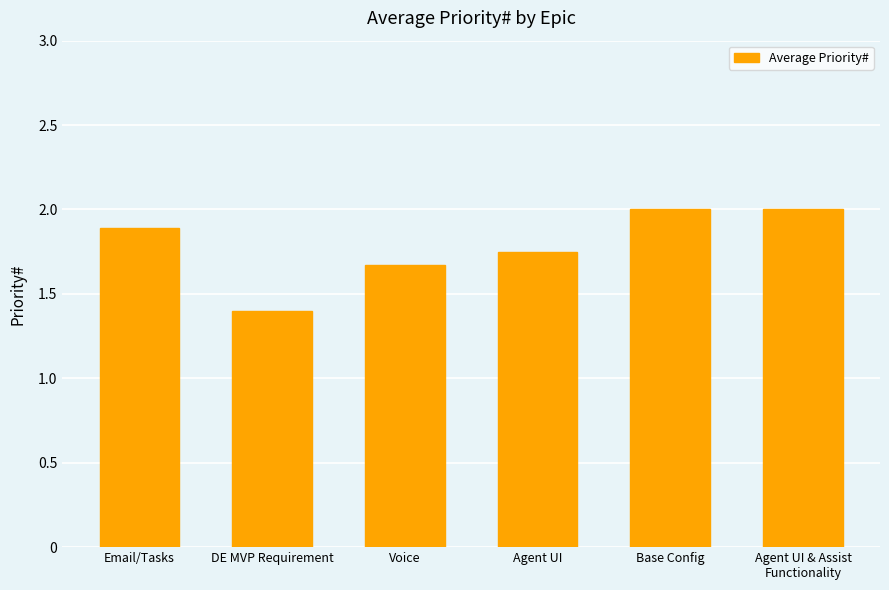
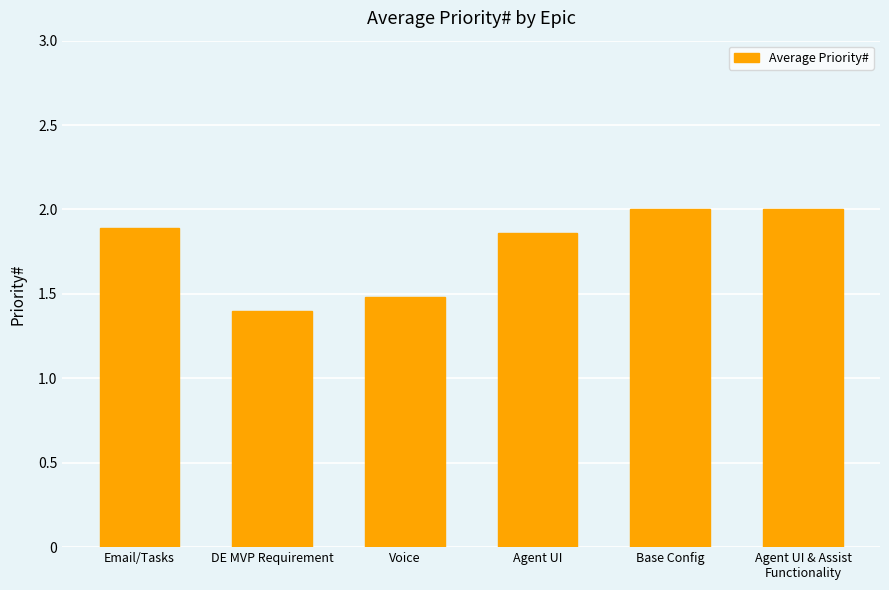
  {
    "Email/Tasks": 1.89,
    "DE MVP Requirement": 1.40,
-   "Voice": 1.67,
-   "Agent UI": 1.75,
+   "Voice": 1.48,
+   "Agent UI": 1.86,
    "Base Config": 2.00,
    "Agent UI & Assist Functionality": 2.00
  }
